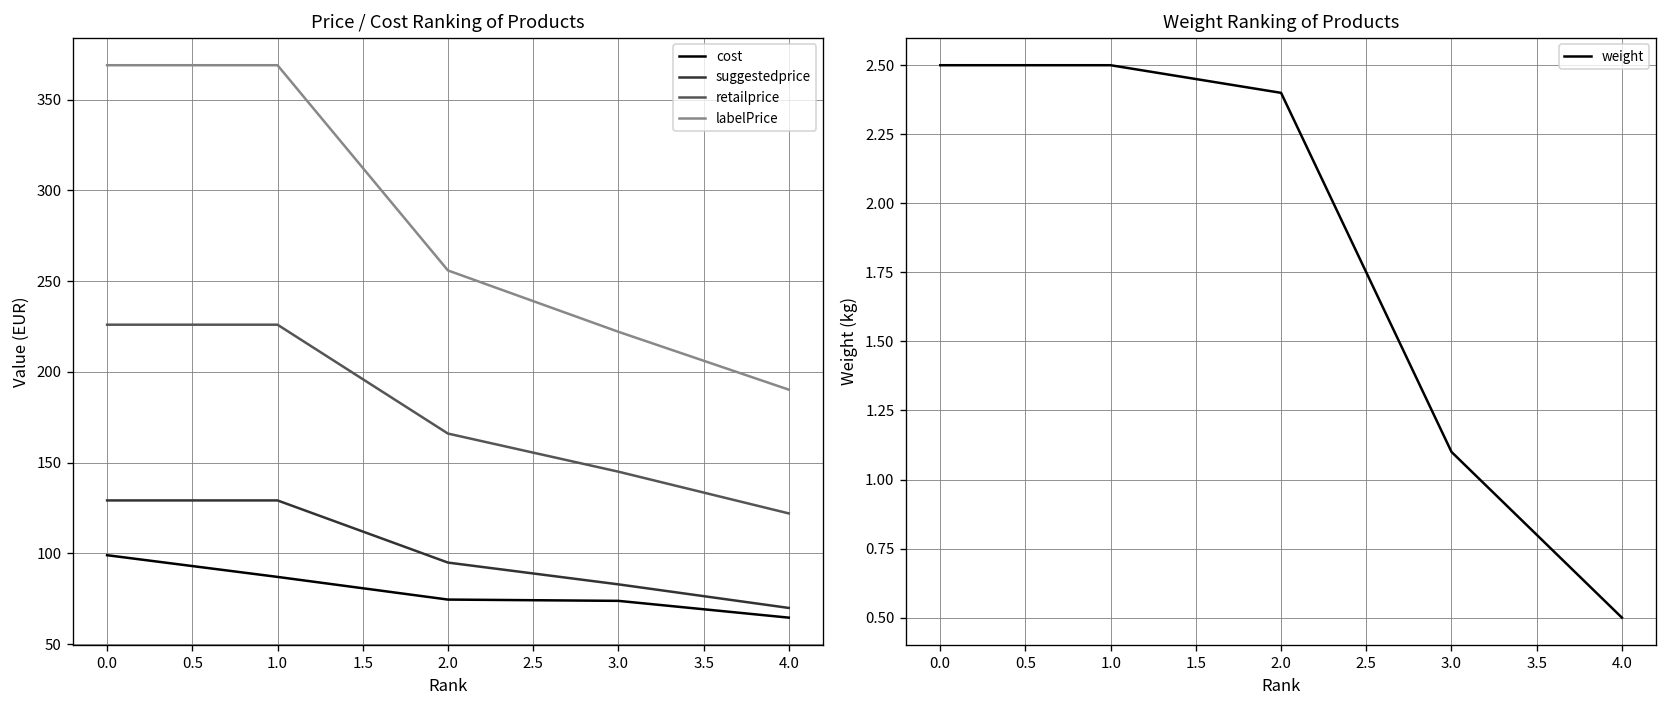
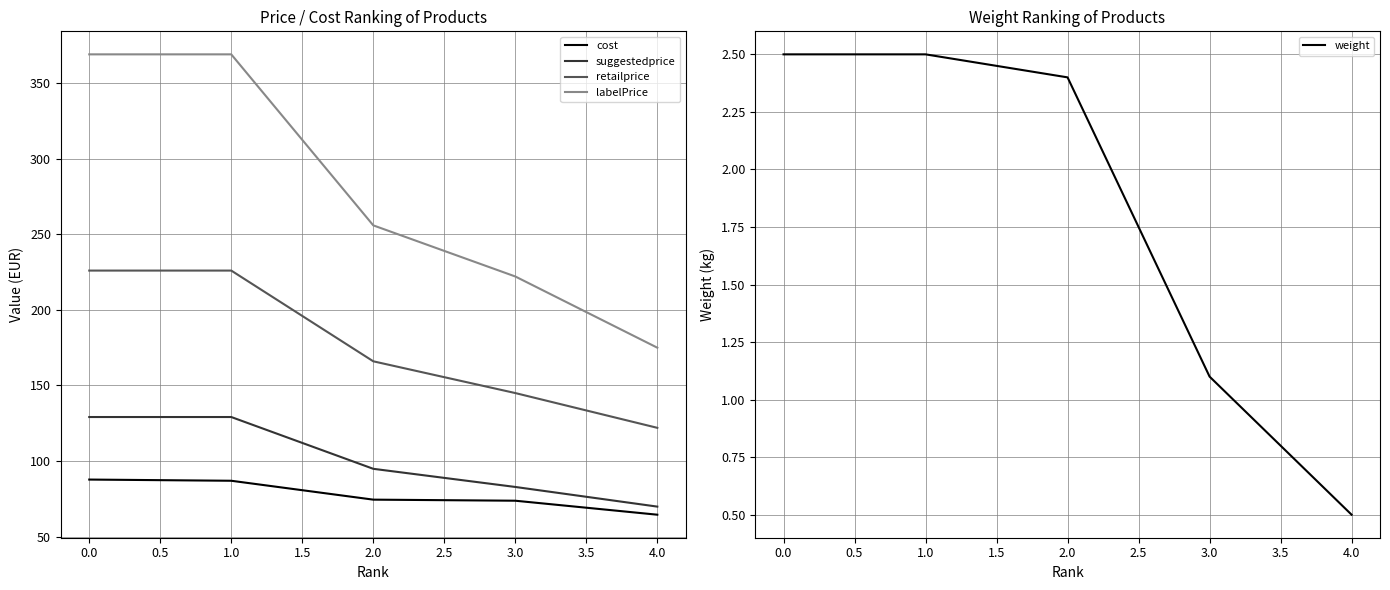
  {
    "Price / Cost Ranking of Products": {
      "cost": {
-       "0.0": 99,
+       "0.0": 88,
        "1.0": 87,
        "2.0": 75,
        "3.0": 74,
        "4.0": 65
      },
      "labelPrice": {
        "0.0": 369,
        "1.0": 369,
        "2.0": 256,
        "3.0": 222,
-       "4.0": 190
+       "4.0": 175
      }
    },
    "Weight Ranking of Products": {
      "0.0": 2.50,
      "1.0": 2.50,
      "2.0": 2.40,
      "3.0": 1.10,
      "4.0": 0.50
    }
  }
